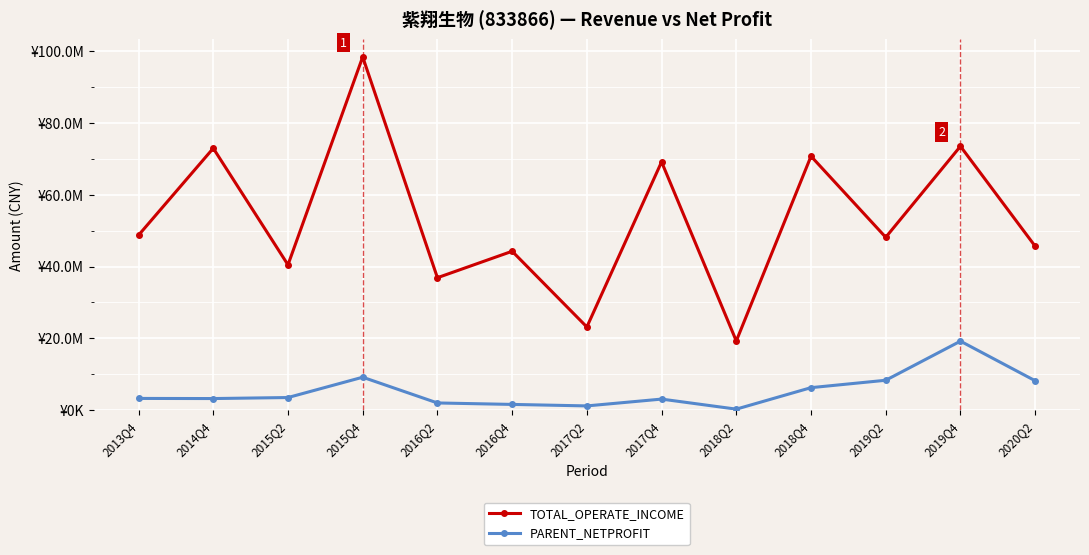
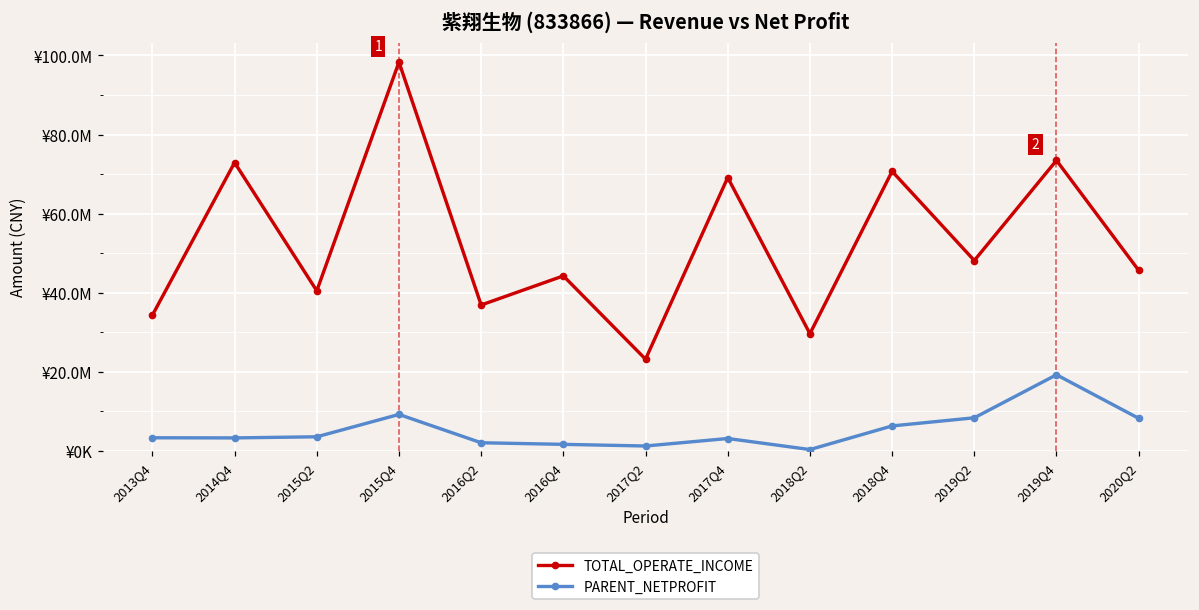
  {
    "TOTAL_OPERATE_INCOME": {
-     "2013Q4": "¥49000000",
+     "2013Q4": "¥34000000",
      "2014Q4": "¥73000000",
      "2015Q2": "¥40000000",
      "2016Q2": "¥37000000",
      "2016Q4": "¥44000000",
      "2017Q2": "¥23000000",
      "2017Q4": "¥69000000",
-     "2018Q2": "¥19000000",
+     "2018Q2": "¥30000000",
      "2018Q4": "¥71000000",
      "2019Q2": "¥48000000",
      "2020Q2": "¥46000000"
    },
    "PARENT_NETPROFIT": {
      "2013Q4": "¥3000000",
      "2014Q4": "¥3000000",
      "2015Q2": "¥4000000",
      "2015Q4": "¥9000000",
      "2016Q2": "¥2000000",
      "2016Q4": "¥2000000",
      "2017Q2": "¥1000000",
      "2017Q4": "¥3000000",
      "2018Q2": "¥0",
      "2018Q4": "¥6000000",
      "2019Q2": "¥8000000",
      "2019Q4": "¥19000000",
      "2020Q2": "¥8000000"
    }
  }
